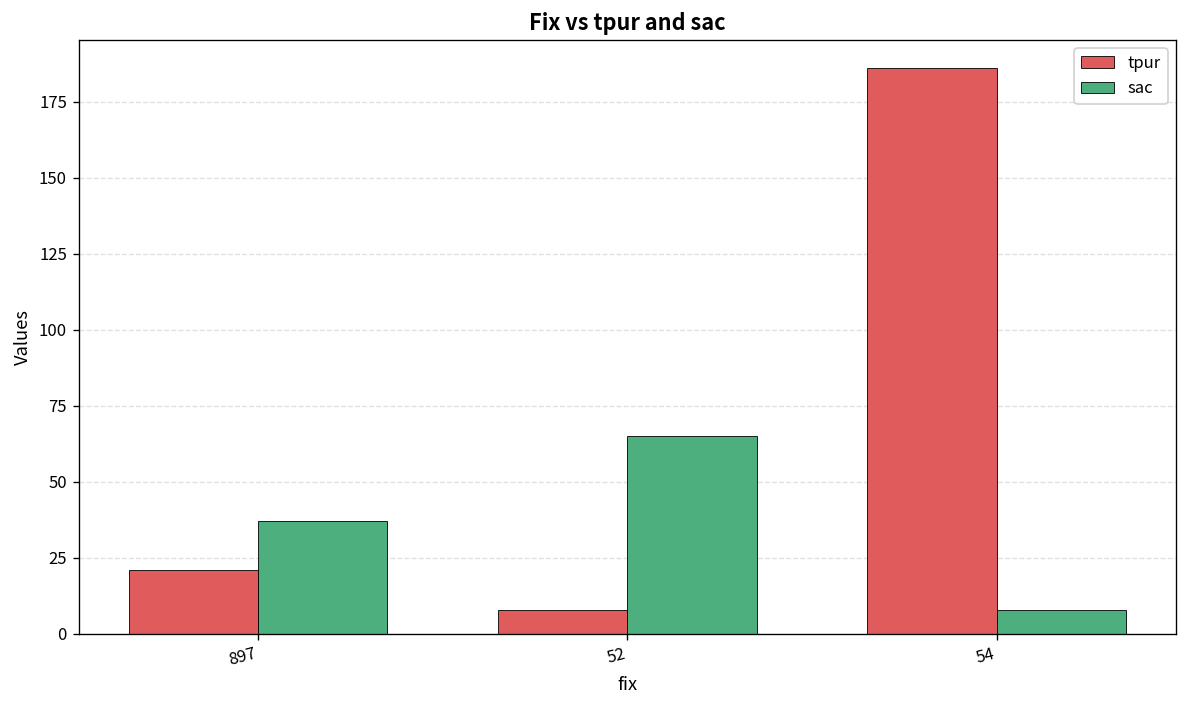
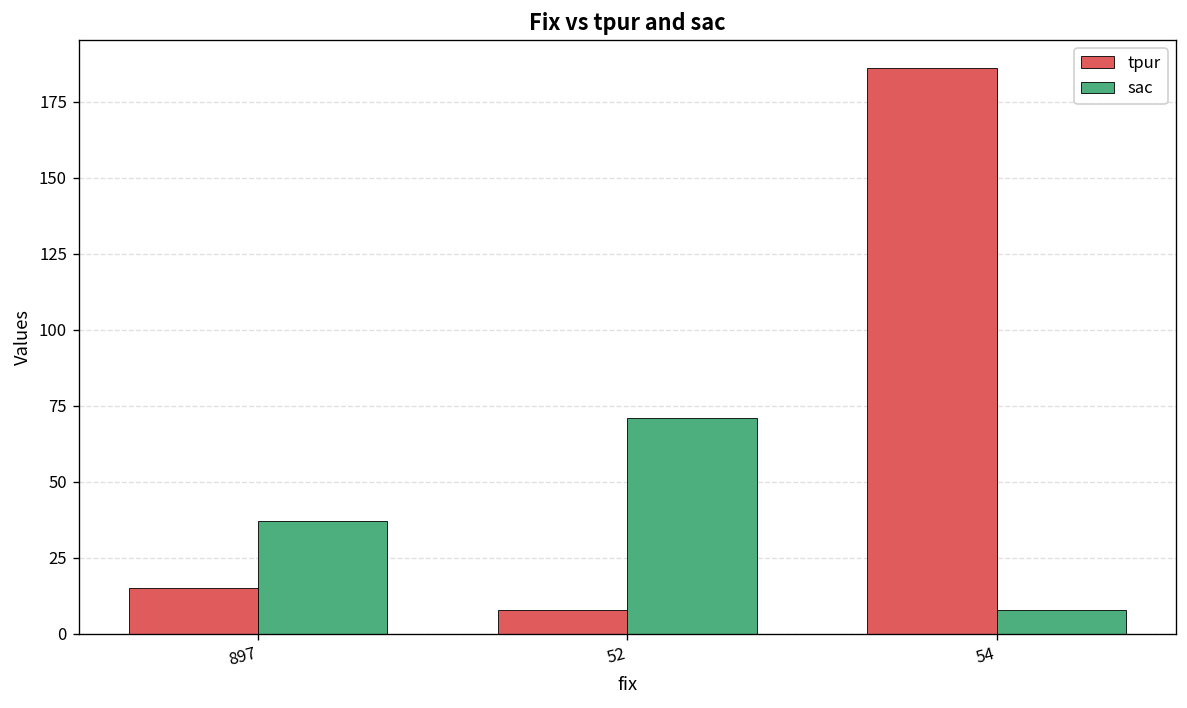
  {
    "tpur": {
-     "897": 21,
+     "897": 15,
      "52": 8,
      "54": 186
    },
    "sac": {
      "897": 37,
-     "52": 65,
+     "52": 71,
      "54": 8
    }
  }
